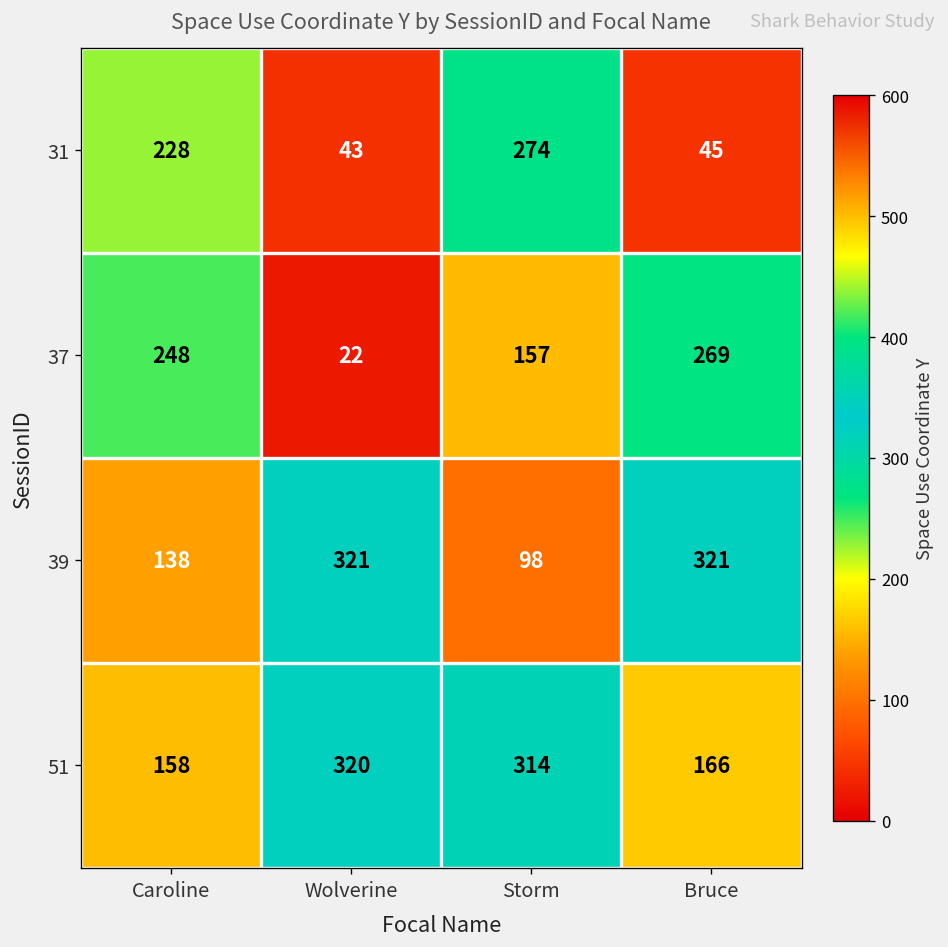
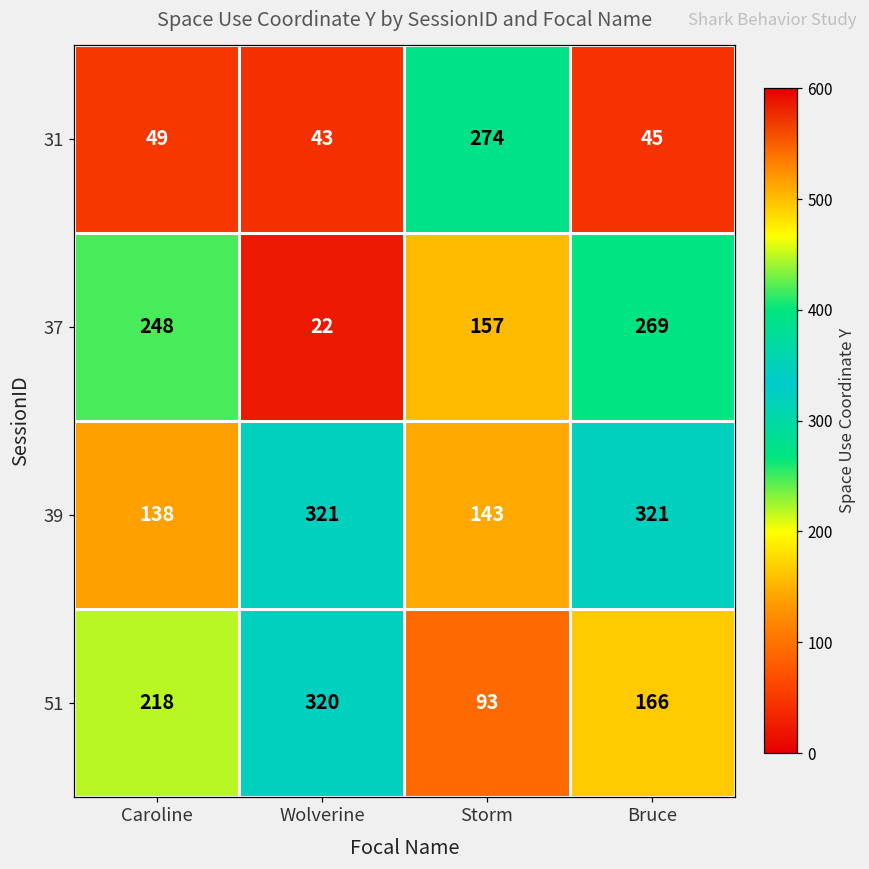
  {
    "31": {
-     "Caroline": 228,
+     "Caroline": 49,
      "Wolverine": 43,
      "Storm": 274,
      "Bruce": 45
    },
    "37": {
      "Caroline": 248,
      "Wolverine": 22,
      "Storm": 157,
      "Bruce": 269
    },
    "39": {
      "Caroline": 138,
      "Wolverine": 321,
-     "Storm": 98,
+     "Storm": 143,
      "Bruce": 321
    },
    "51": {
-     "Caroline": 158,
+     "Caroline": 218,
      "Wolverine": 320,
-     "Storm": 314,
+     "Storm": 93,
      "Bruce": 166
    }
  }
